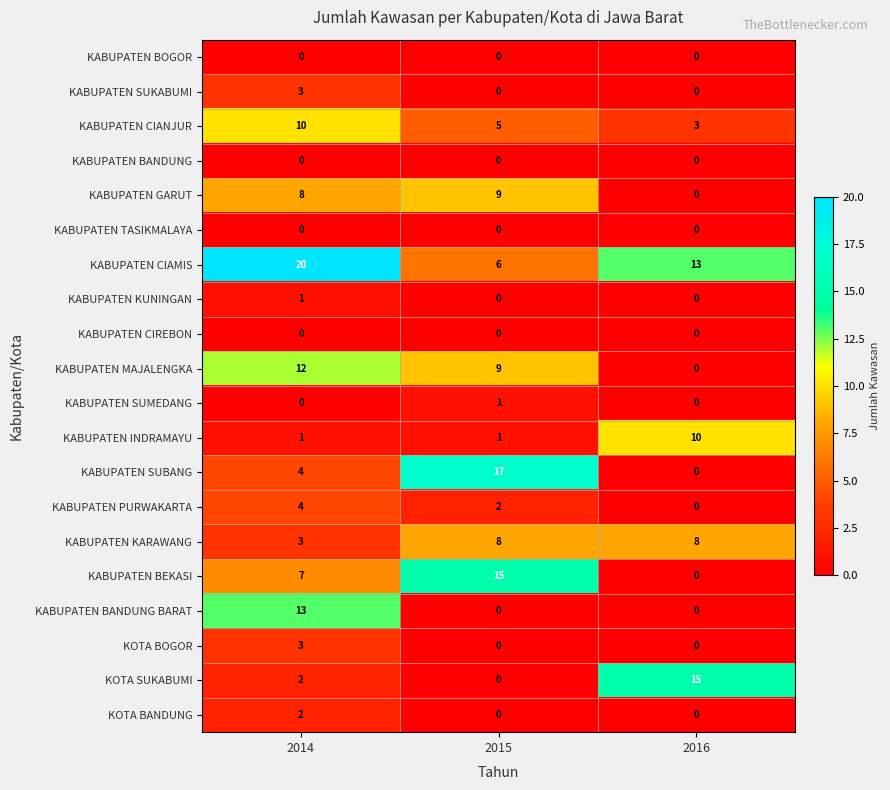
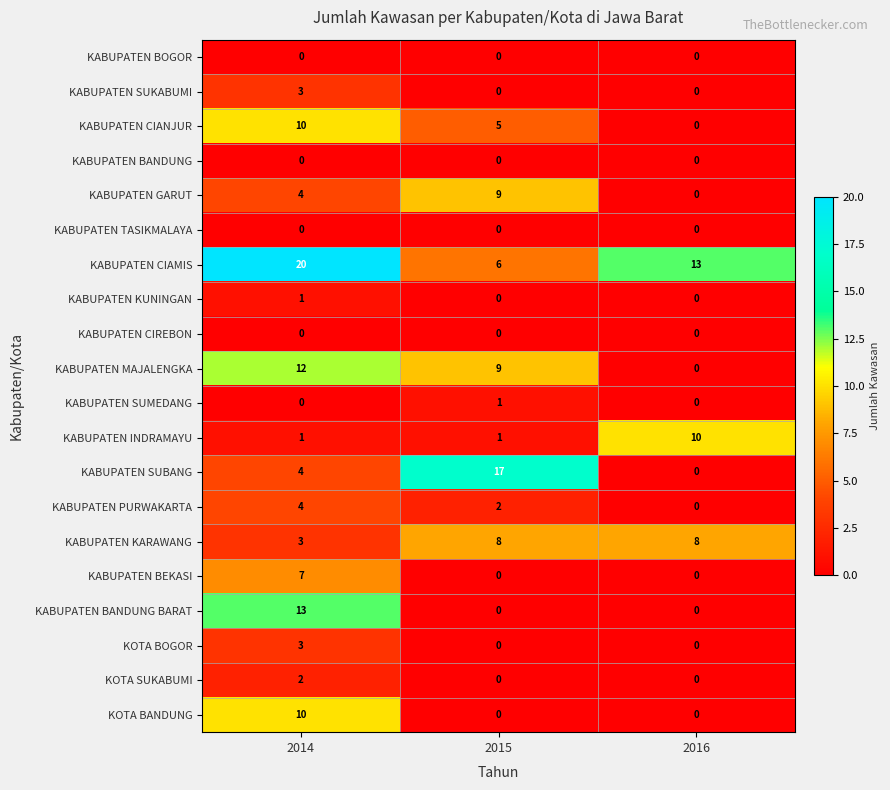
  {
    "KABUPATEN BOGOR": {
      "2014": 0,
      "2015": 0,
      "2016": 0
    },
    "KABUPATEN SUKABUMI": {
      "2014": 3,
      "2015": 0,
      "2016": 0
    },
    "KABUPATEN CIANJUR": {
      "2014": 10,
      "2015": 5,
-     "2016": 3
+     "2016": 0
    },
    "KABUPATEN BANDUNG": {
      "2014": 0,
      "2015": 0,
      "2016": 0
    },
    "KABUPATEN GARUT": {
-     "2014": 8,
+     "2014": 4,
      "2015": 9,
      "2016": 0
    },
    "KABUPATEN TASIKMALAYA": {
      "2014": 0,
      "2015": 0,
      "2016": 0
    },
    "KABUPATEN CIAMIS": {
      "2014": 20,
      "2015": 6,
      "2016": 13
    },
    "KABUPATEN KUNINGAN": {
      "2014": 1,
      "2015": 0,
      "2016": 0
    },
    "KABUPATEN CIREBON": {
      "2014": 0,
      "2015": 0,
      "2016": 0
    },
    "KABUPATEN MAJALENGKA": {
      "2014": 12,
      "2015": 9,
      "2016": 0
    },
    "KABUPATEN SUMEDANG": {
      "2014": 0,
      "2015": 1,
      "2016": 0
    },
    "KABUPATEN INDRAMAYU": {
      "2014": 1,
      "2015": 1,
      "2016": 10
    },
    "KABUPATEN SUBANG": {
      "2014": 4,
      "2015": 17,
      "2016": 0
    },
    "KABUPATEN PURWAKARTA": {
      "2014": 4,
      "2015": 2,
      "2016": 0
    },
    "KABUPATEN KARAWANG": {
      "2014": 3,
      "2015": 8,
      "2016": 8
    },
    "KABUPATEN BEKASI": {
      "2014": 7,
-     "2015": 15,
+     "2015": 0,
      "2016": 0
    },
    "KABUPATEN BANDUNG BARAT": {
      "2014": 13,
      "2015": 0,
      "2016": 0
    },
    "KOTA BOGOR": {
      "2014": 3,
      "2015": 0,
      "2016": 0
    },
    "KOTA SUKABUMI": {
      "2014": 2,
      "2015": 0,
-     "2016": 15
+     "2016": 0
    },
    "KOTA BANDUNG": {
-     "2014": 2,
+     "2014": 10,
      "2015": 0,
      "2016": 0
    }
  }
